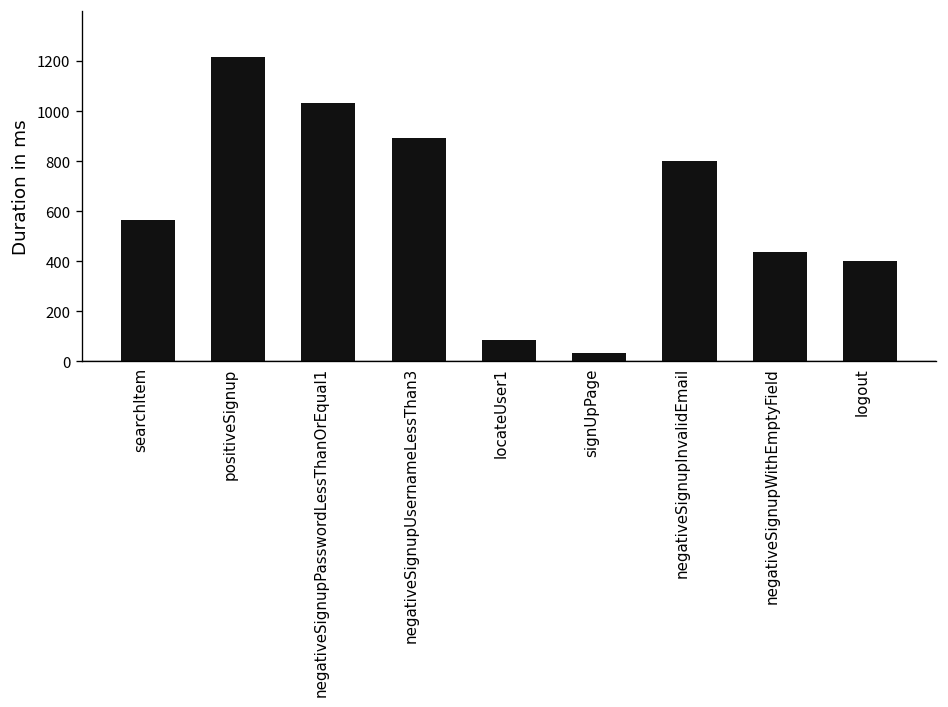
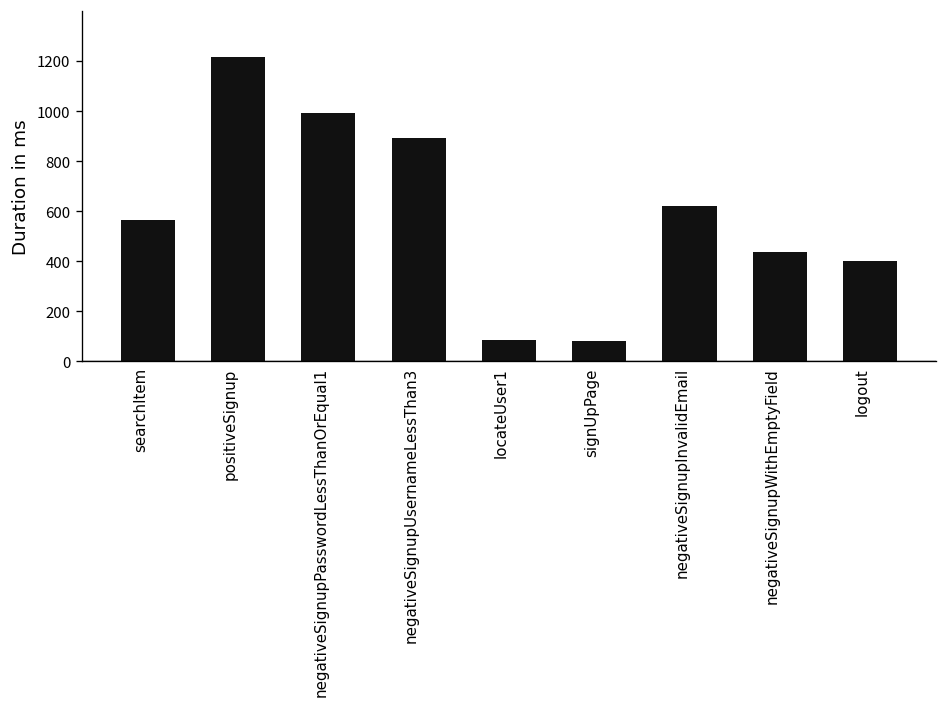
  {
    "searchItem": 560,
    "positiveSignup": 1220,
-   "negativeSignupPasswordLessThanOrEqual1": 1030,
+   "negativeSignupPasswordLessThanOrEqual1": 990,
    "negativeSignupUsernameLessThan3": 890,
    "locateUser1": 90,
-   "signUpPage": 30,
-   "negativeSignupInvalidEmail": 800,
+   "signUpPage": 80,
+   "negativeSignupInvalidEmail": 620,
    "negativeSignupWithEmptyField": 440,
    "logout": 400
  }
